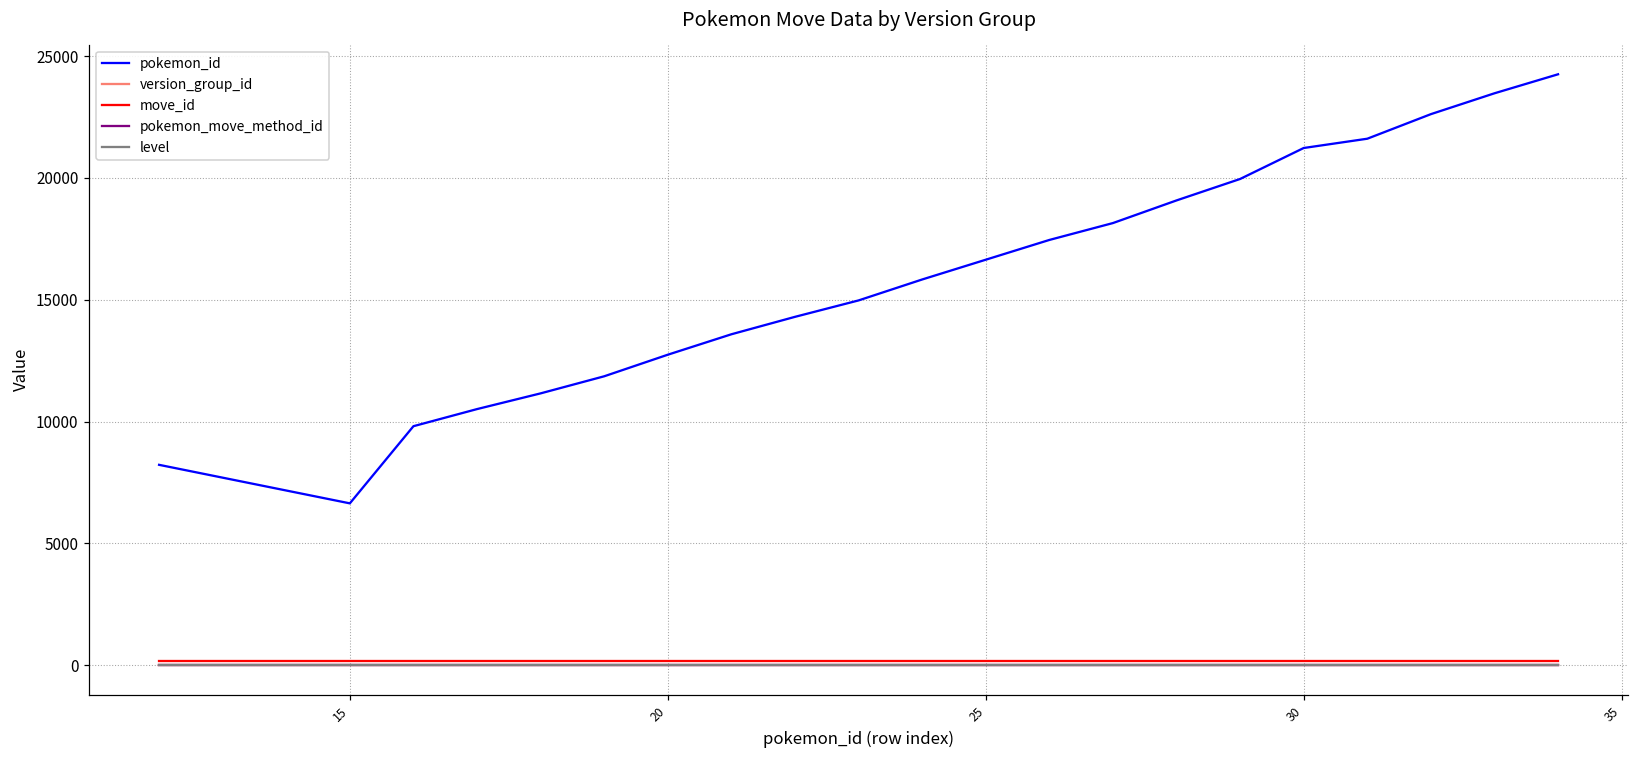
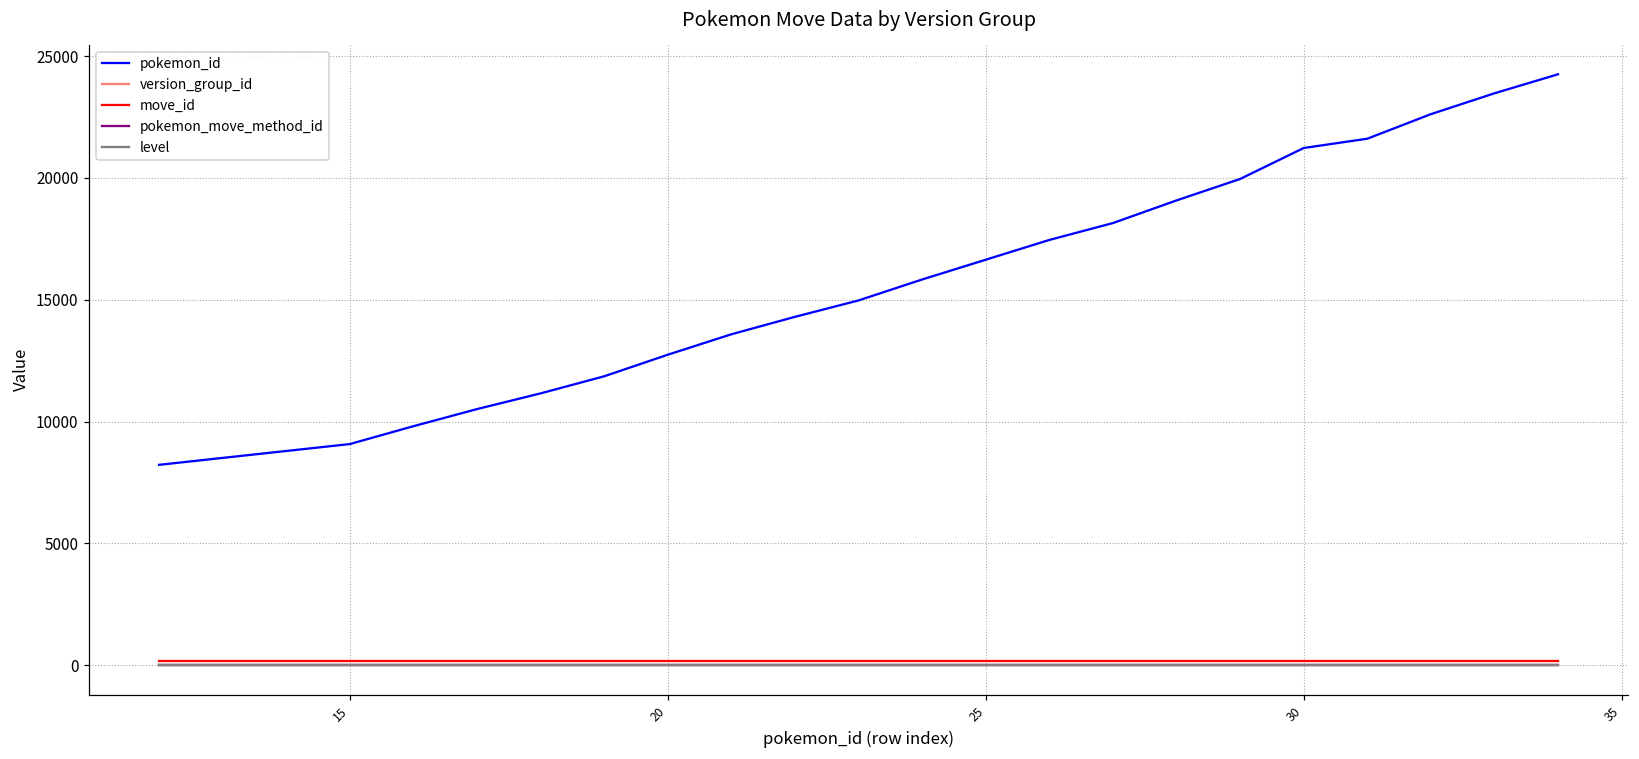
  {
    "pokemon_id": {
-     "15": 6600,
+     "15": 9100,
      "20": 12700,
      "30": 21200
    },
    "level": {
      "15": 0,
      "20": 0,
      "30": 0
    },
    "move_id": {
      "15": 200,
      "20": 200,
      "30": 200
    }
  }
